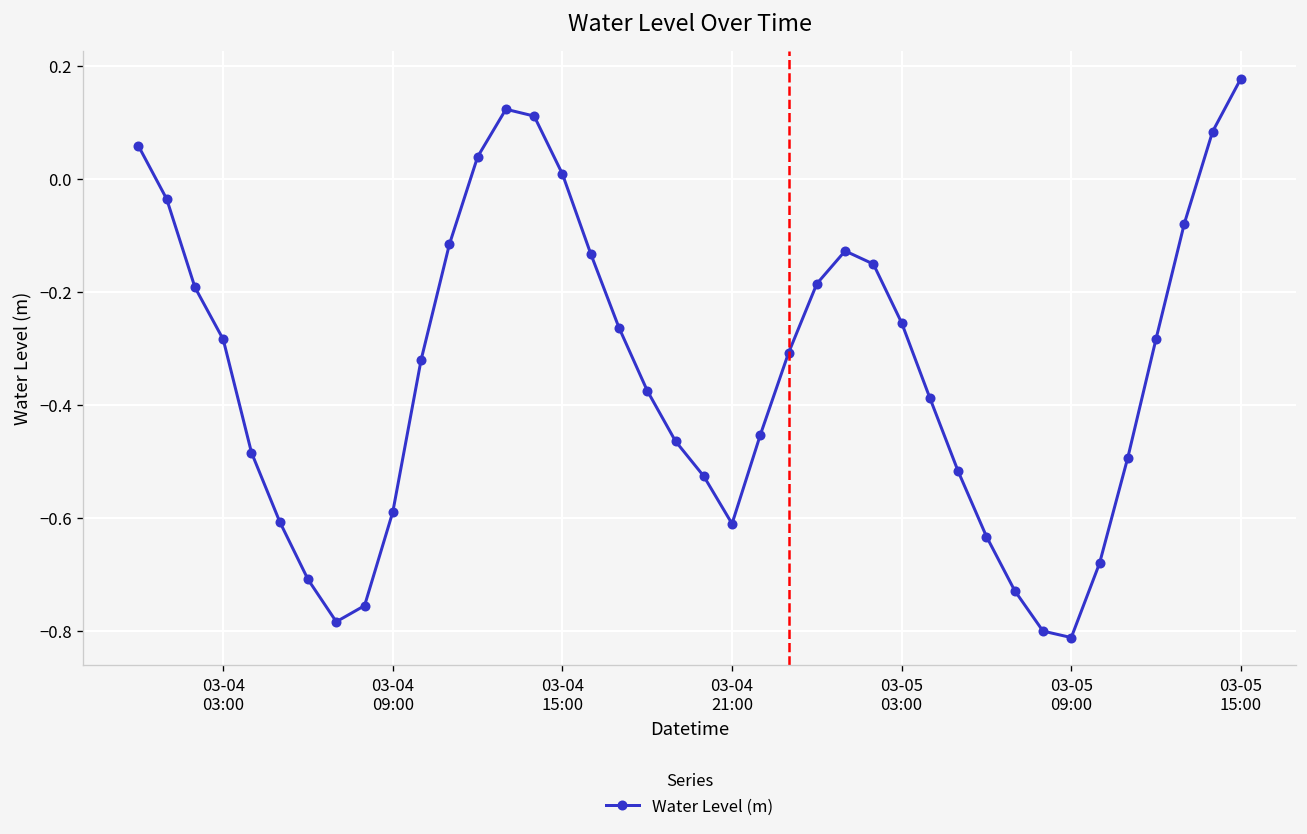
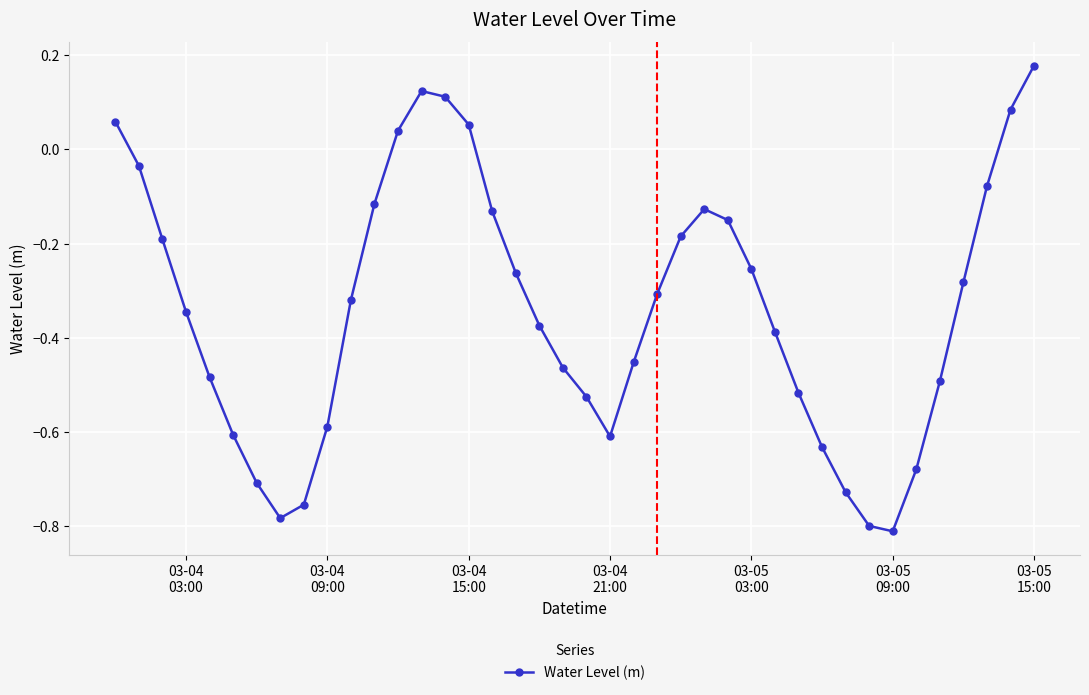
  {
-   "03-04 03:00": -0.28,
+   "03-04 03:00": -0.34,
    "03-04 09:00": -0.59,
-   "03-04 15:00": 0.01,
+   "03-04 15:00": 0.05,
    "03-04 21:00": -0.61,
    "03-05 03:00": -0.25,
    "03-05 09:00": -0.81,
    "03-05 15:00": 0.18
  }
